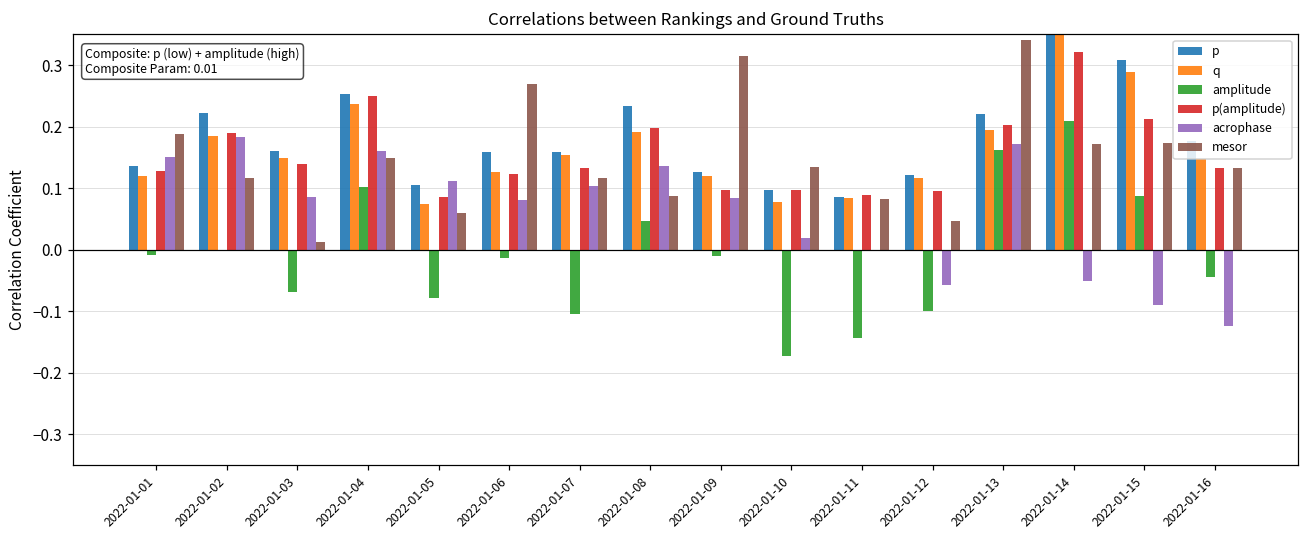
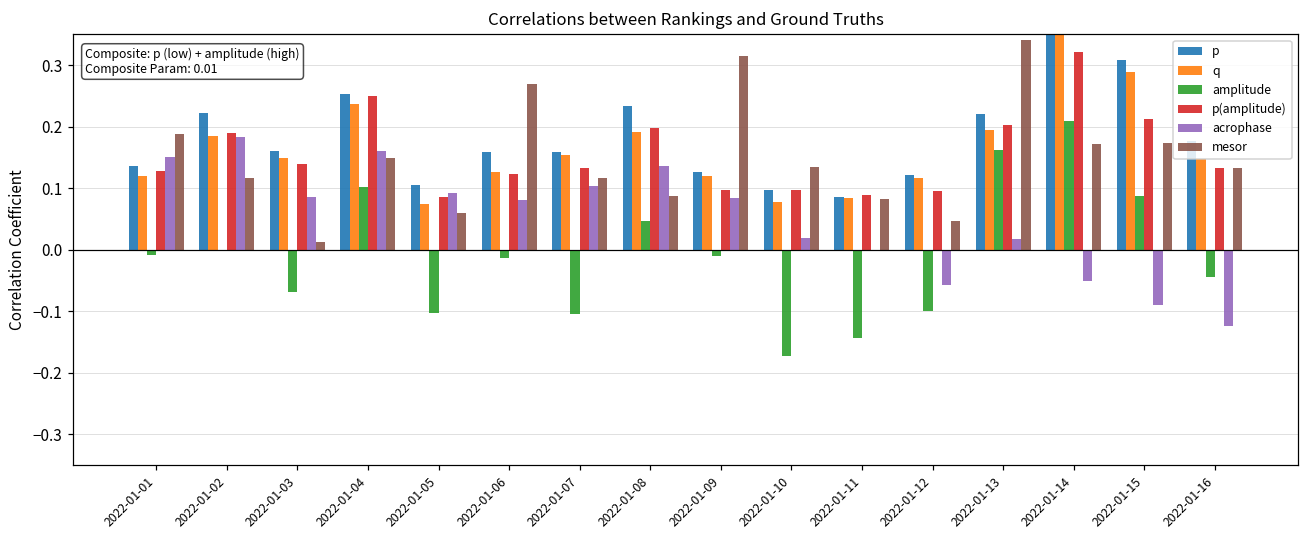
  {
    "p": {
      "2022-01-01": 0.14,
      "2022-01-02": 0.22,
      "2022-01-03": 0.16,
      "2022-01-04": 0.25,
      "2022-01-05": 0.11,
      "2022-01-06": 0.16,
      "2022-01-07": 0.16,
      "2022-01-08": 0.23,
      "2022-01-09": 0.13,
      "2022-01-10": 0.10,
      "2022-01-11": 0.09,
      "2022-01-12": 0.12,
      "2022-01-13": 0.22,
      "2022-01-15": 0.31
    },
    "q": {
      "2022-01-01": 0.12,
      "2022-01-02": 0.19,
      "2022-01-03": 0.15,
      "2022-01-04": 0.24,
      "2022-01-05": 0.07,
      "2022-01-06": 0.13,
      "2022-01-07": 0.15,
      "2022-01-08": 0.19,
      "2022-01-09": 0.12,
      "2022-01-10": 0.08,
      "2022-01-11": 0.08,
      "2022-01-12": 0.12,
      "2022-01-13": 0.19,
      "2022-01-15": 0.29,
      "2022-01-16": 0.15
    },
    "amplitude": {
      "2022-01-01": -0.01,
      "2022-01-03": -0.07,
      "2022-01-04": 0.10,
-     "2022-01-05": -0.08,
+     "2022-01-05": -0.10,
      "2022-01-06": -0.01,
      "2022-01-07": -0.10,
      "2022-01-08": 0.05,
      "2022-01-09": -0.01,
      "2022-01-10": -0.17,
      "2022-01-11": -0.14,
      "2022-01-12": -0.10,
      "2022-01-13": 0.16,
      "2022-01-14": 0.21,
      "2022-01-15": 0.09,
      "2022-01-16": -0.04
    },
    "p(amplitude)": {
      "2022-01-01": 0.13,
      "2022-01-02": 0.19,
      "2022-01-03": 0.14,
      "2022-01-04": 0.25,
      "2022-01-05": 0.09,
      "2022-01-06": 0.12,
      "2022-01-07": 0.13,
      "2022-01-08": 0.20,
      "2022-01-09": 0.10,
      "2022-01-10": 0.10,
      "2022-01-11": 0.09,
      "2022-01-12": 0.10,
      "2022-01-13": 0.20,
      "2022-01-14": 0.32,
      "2022-01-15": 0.21,
      "2022-01-16": 0.13
    },
    "acrophase": {
      "2022-01-01": 0.15,
      "2022-01-02": 0.18,
      "2022-01-03": 0.09,
      "2022-01-04": 0.16,
-     "2022-01-05": 0.11,
+     "2022-01-05": 0.09,
      "2022-01-06": 0.08,
      "2022-01-07": 0.10,
      "2022-01-08": 0.14,
      "2022-01-09": 0.08,
      "2022-01-10": 0.02,
      "2022-01-12": -0.06,
-     "2022-01-13": 0.17,
+     "2022-01-13": 0.02,
      "2022-01-14": -0.05,
      "2022-01-15": -0.09,
      "2022-01-16": -0.12
    },
    "mesor": {
      "2022-01-01": 0.19,
      "2022-01-02": 0.12,
      "2022-01-03": 0.01,
      "2022-01-04": 0.15,
      "2022-01-05": 0.06,
      "2022-01-06": 0.27,
      "2022-01-07": 0.12,
      "2022-01-08": 0.09,
      "2022-01-09": 0.31,
      "2022-01-10": 0.13,
      "2022-01-11": 0.08,
      "2022-01-12": 0.05,
      "2022-01-13": 0.34,
      "2022-01-14": 0.17,
      "2022-01-15": 0.17,
      "2022-01-16": 0.13
    }
  }
